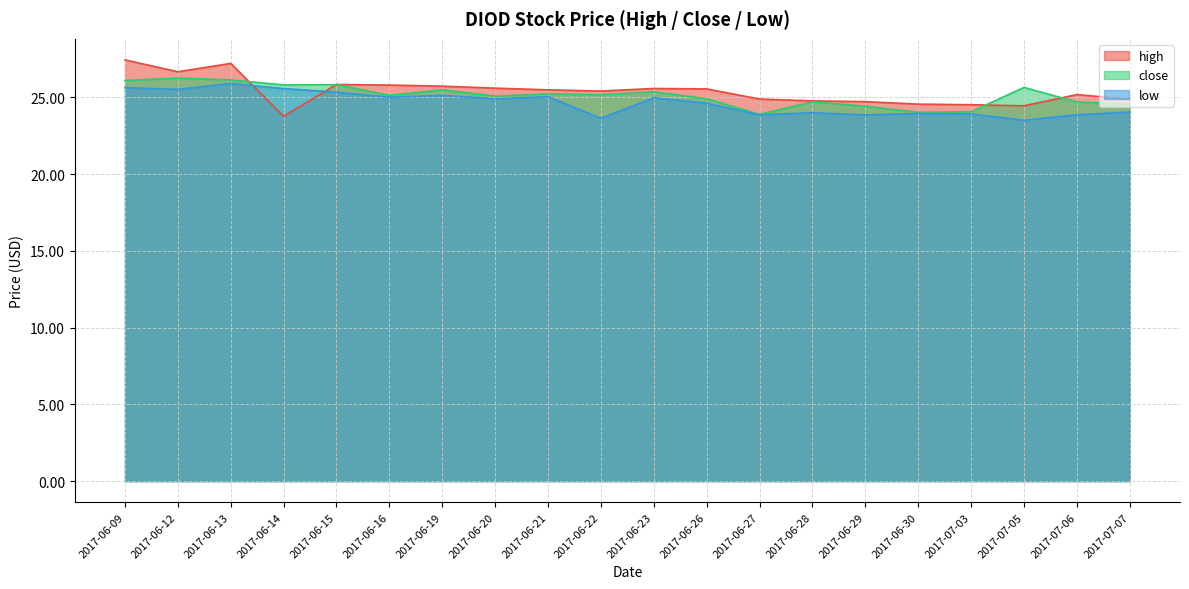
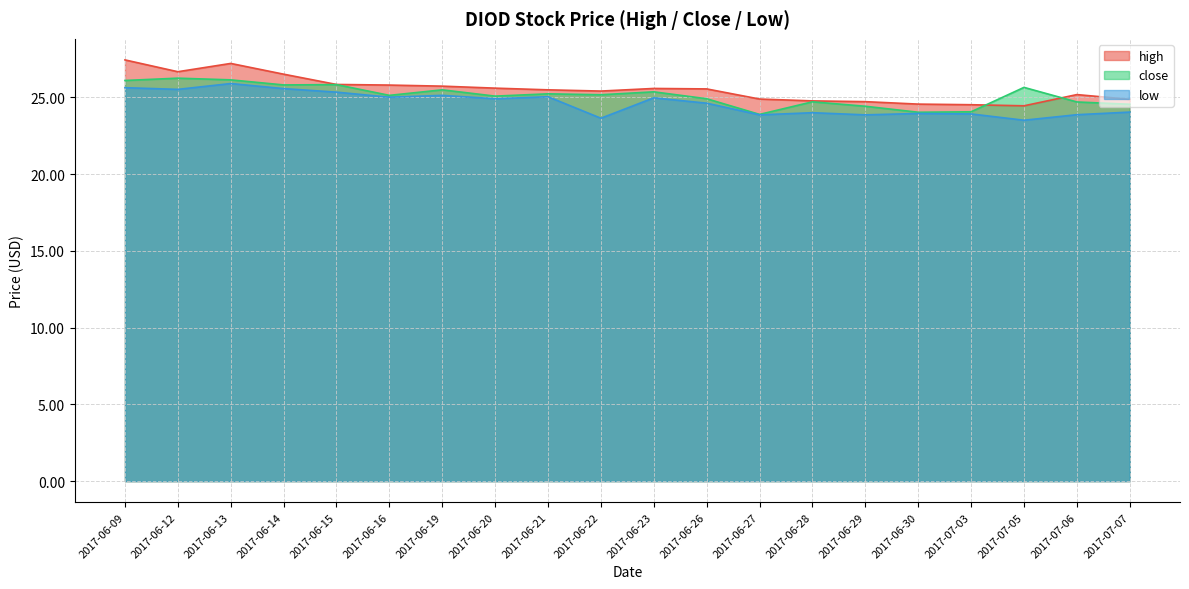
  {
    "high": {
      "2017-06-09": 27.4,
      "2017-06-12": 26.7,
      "2017-06-13": 27.2,
-     "2017-06-14": 23.8,
+     "2017-06-14": 26.5,
      "2017-06-16": 25.8,
      "2017-06-19": 25.7,
      "2017-06-20": 25.6,
      "2017-06-21": 25.5,
      "2017-06-22": 25.4,
      "2017-06-23": 25.6,
      "2017-06-26": 25.6,
      "2017-06-27": 24.9,
      "2017-06-29": 24.7,
      "2017-06-30": 24.6,
      "2017-07-03": 24.5,
      "2017-07-05": 24.5,
      "2017-07-06": 25.2
    },
    "close": {
      "2017-06-09": 26.1,
      "2017-06-12": 26.3,
      "2017-06-13": 26.1,
      "2017-06-14": 25.8,
      "2017-06-19": 25.5,
      "2017-06-20": 25.1,
      "2017-06-21": 25.2,
      "2017-06-22": 25.2,
      "2017-06-23": 25.4,
      "2017-06-26": 24.9,
      "2017-06-29": 24.4,
      "2017-07-05": 25.7,
      "2017-07-06": 24.7
    },
    "low": {
      "2017-06-09": 25.6,
      "2017-06-12": 25.5,
      "2017-06-13": 25.9,
      "2017-06-14": 25.6,
      "2017-06-15": 25.3,
      "2017-06-19": 25.1,
      "2017-06-20": 24.9,
      "2017-06-21": 25.0,
      "2017-06-22": 23.6,
      "2017-06-23": 25.0,
      "2017-06-26": 24.6,
      "2017-06-28": 24.0,
      "2017-06-29": 23.9,
      "2017-07-05": 23.5,
      "2017-07-06": 23.9,
      "2017-07-07": 24.0
    }
  }
